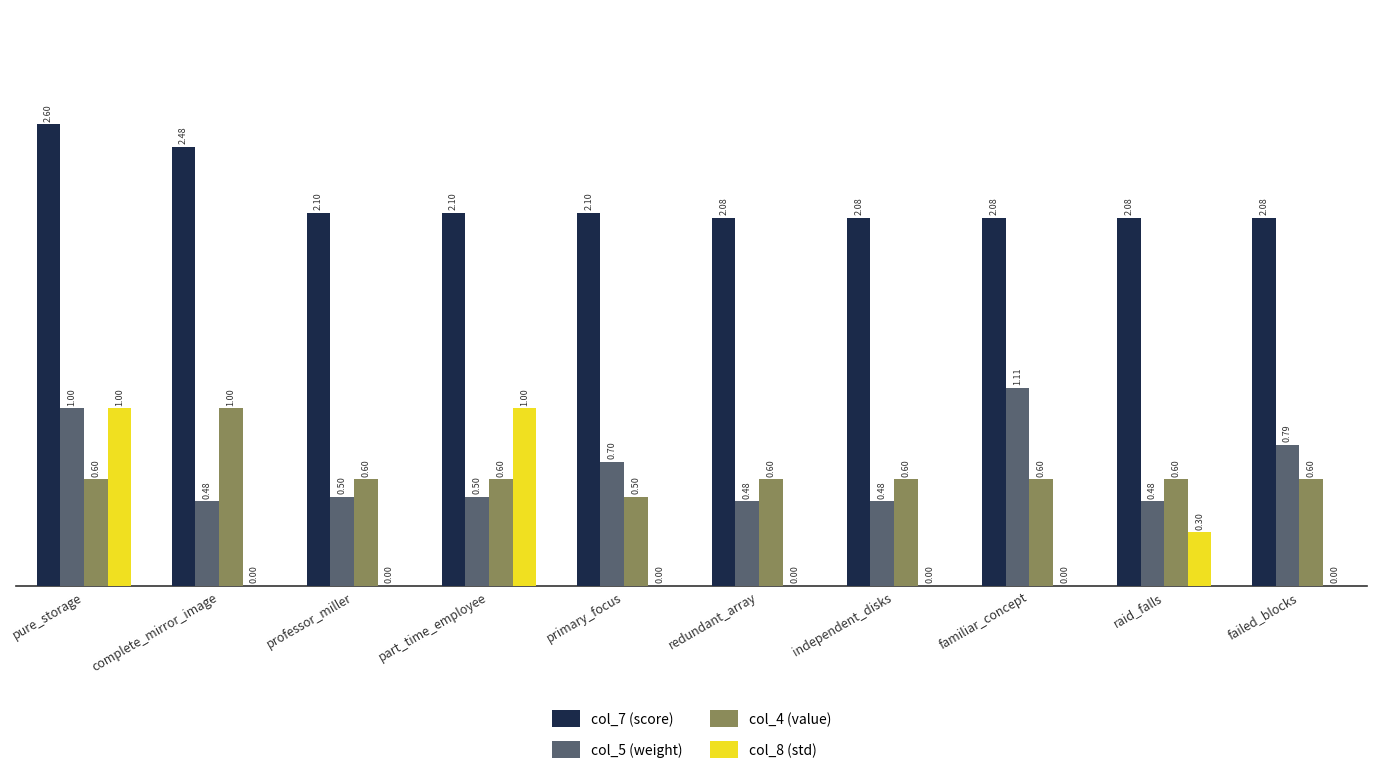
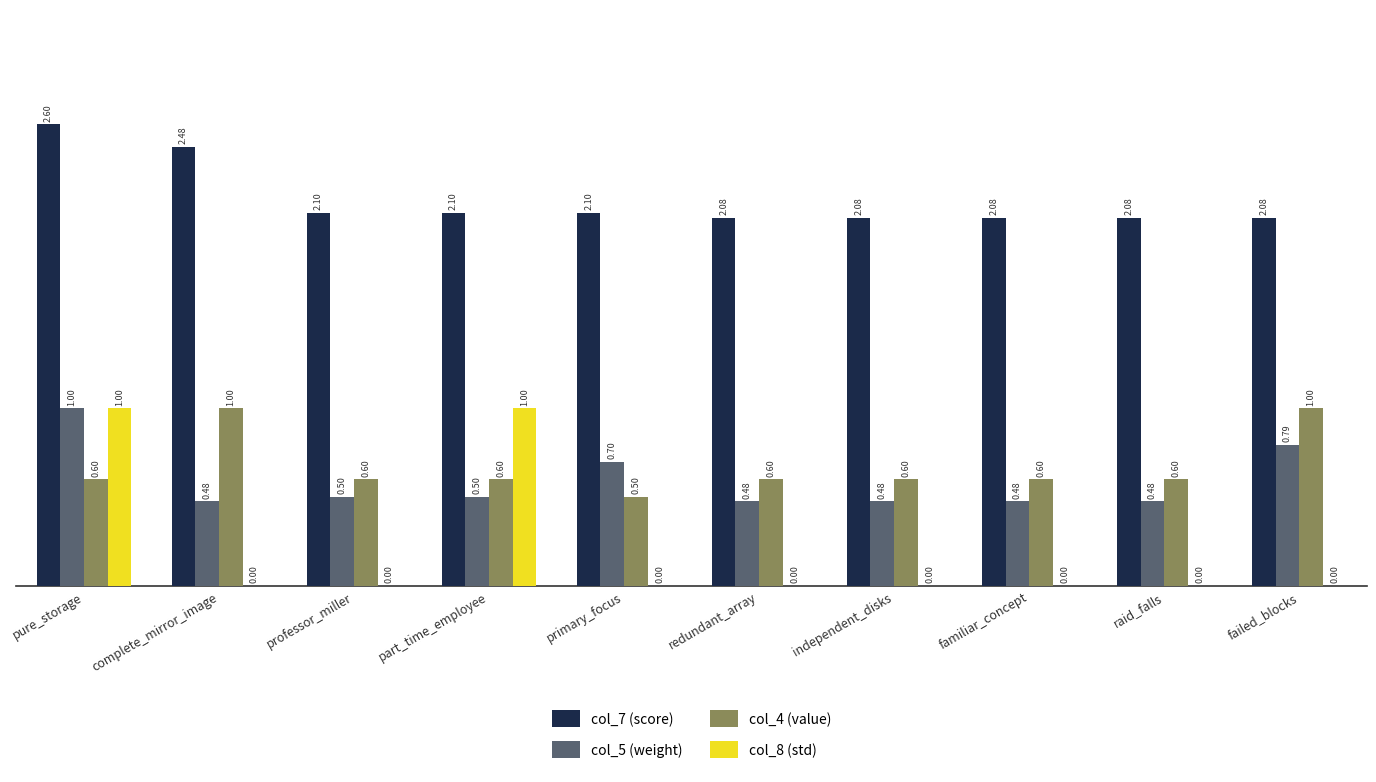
  {
    "col_7 (score)": {
      "pure_storage": 2.60,
      "complete_mirror_image": 2.48,
      "professor_miller": 2.10,
      "part_time_employee": 2.10,
      "primary_focus": 2.10,
      "redundant_array": 2.08,
      "independent_disks": 2.08,
      "familiar_concept": 2.08,
      "raid_falls": 2.08,
      "failed_blocks": 2.08
    },
    "col_5 (weight)": {
      "pure_storage": 1.00,
      "complete_mirror_image": 0.48,
      "professor_miller": 0.50,
      "part_time_employee": 0.50,
      "primary_focus": 0.70,
      "redundant_array": 0.48,
      "independent_disks": 0.48,
-     "familiar_concept": 1.11,
+     "familiar_concept": 0.48,
      "raid_falls": 0.48,
      "failed_blocks": 0.79
    },
    "col_4 (value)": {
      "pure_storage": 0.60,
      "complete_mirror_image": 1.00,
      "professor_miller": 0.60,
      "part_time_employee": 0.60,
      "primary_focus": 0.50,
      "redundant_array": 0.60,
      "independent_disks": 0.60,
      "familiar_concept": 0.60,
      "raid_falls": 0.60,
-     "failed_blocks": 0.60
+     "failed_blocks": 1.00
    },
    "col_8 (std)": {
      "pure_storage": 1.00,
      "complete_mirror_image": 0.00,
      "professor_miller": 0.00,
      "part_time_employee": 1.00,
      "primary_focus": 0.00,
      "redundant_array": 0.00,
      "independent_disks": 0.00,
      "familiar_concept": 0.00,
-     "raid_falls": 0.30,
+     "raid_falls": 0.00,
      "failed_blocks": 0.00
    }
  }
